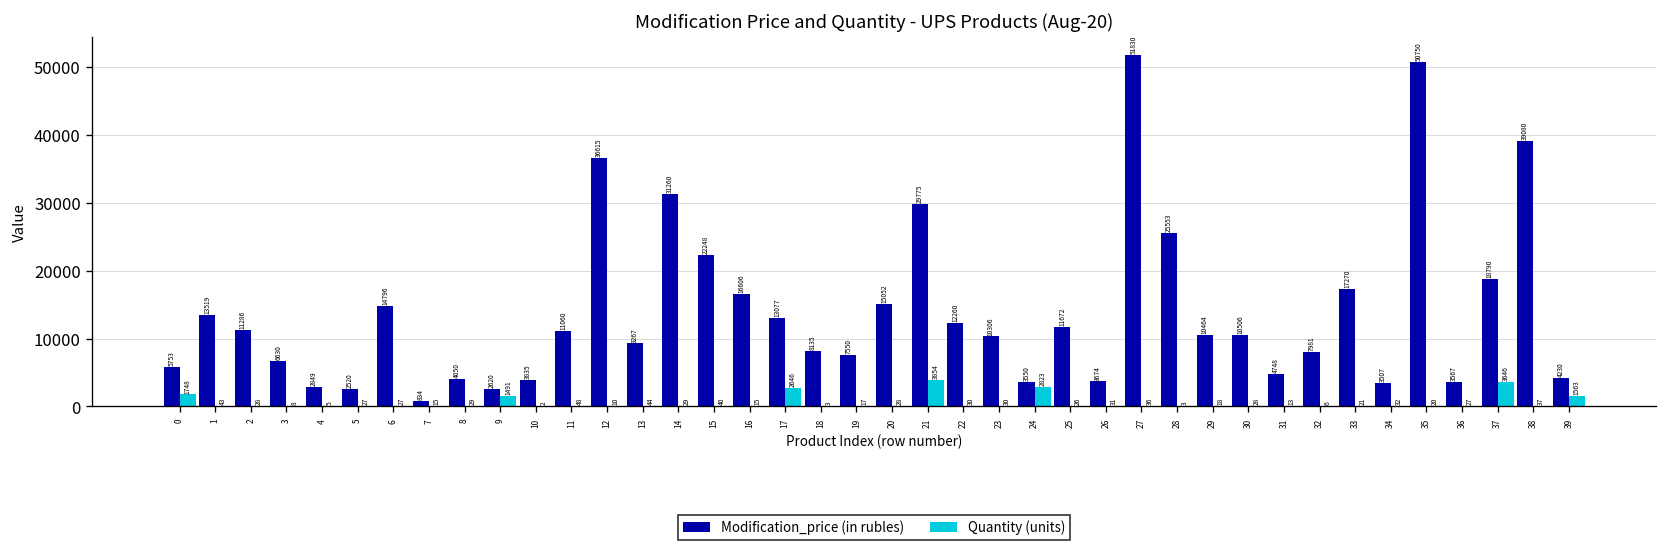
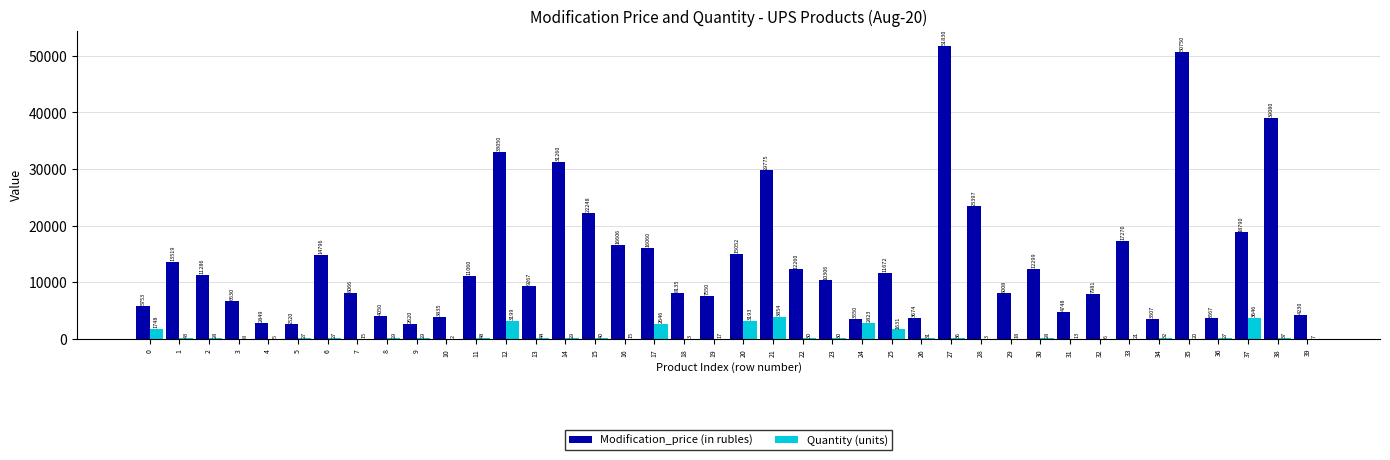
  {
    "Modification_price (in rubles)": {
      "0": 5753,
      "1": 13519,
      "2": 11286,
      "3": 6630,
      "4": 2849,
      "5": 2520,
      "6": 14796,
-     "7": 834,
+     "7": 8066,
      "8": 4050,
      "9": 2620,
      "10": 3835,
      "11": 11060,
-     "12": 36615,
+     "12": 33050,
      "13": 9267,
      "14": 31260,
      "15": 22248,
      "16": 16606,
-     "17": 13077,
+     "17": 16060,
      "18": 8135,
      "19": 7550,
      "20": 15052,
      "21": 29775,
      "22": 12260,
      "23": 10306,
      "24": 3550,
      "25": 11672,
      "26": 3674,
      "27": 51830,
-     "28": 25553,
-     "29": 10464,
-     "30": 10506,
+     "28": 23397,
+     "29": 8008,
+     "30": 12299,
      "31": 4748,
      "32": 7981,
      "33": 17270,
      "34": 3507,
      "35": 50750,
      "36": 3567,
      "37": 18790,
      "38": 39080,
      "39": 4230
    },
    "Quantity (units)": {
      "0": 1748,
      "1": 43,
      "2": 28,
      "3": 8,
      "4": 5,
      "5": 27,
      "6": 27,
      "7": 15,
      "8": 29,
-     "9": 1491,
+     "9": 29,
      "10": 2,
      "11": 48,
-     "12": 10,
+     "12": 3199,
      "13": 44,
      "14": 29,
      "15": 40,
      "16": 15,
      "17": 2646,
      "18": 3,
      "19": 17,
-     "20": 28,
+     "20": 3193,
      "21": 3854,
      "22": 30,
      "23": 30,
      "24": 2823,
-     "25": 26,
+     "25": 1631,
      "26": 31,
      "27": 36,
      "28": 3,
      "29": 18,
      "30": 28,
      "31": 13,
      "32": 6,
      "33": 21,
      "34": 32,
      "35": 20,
      "36": 27,
      "37": 3646,
      "38": 37,
-     "39": 1563
+     "39": 7
    }
  }
